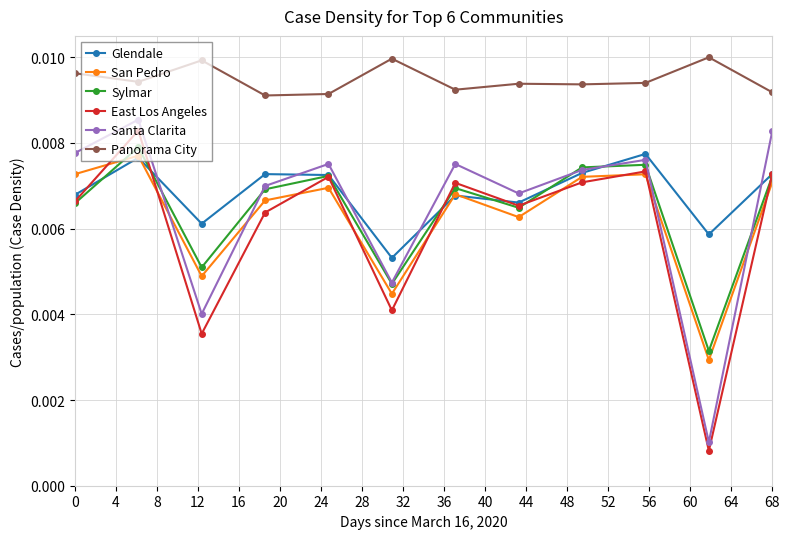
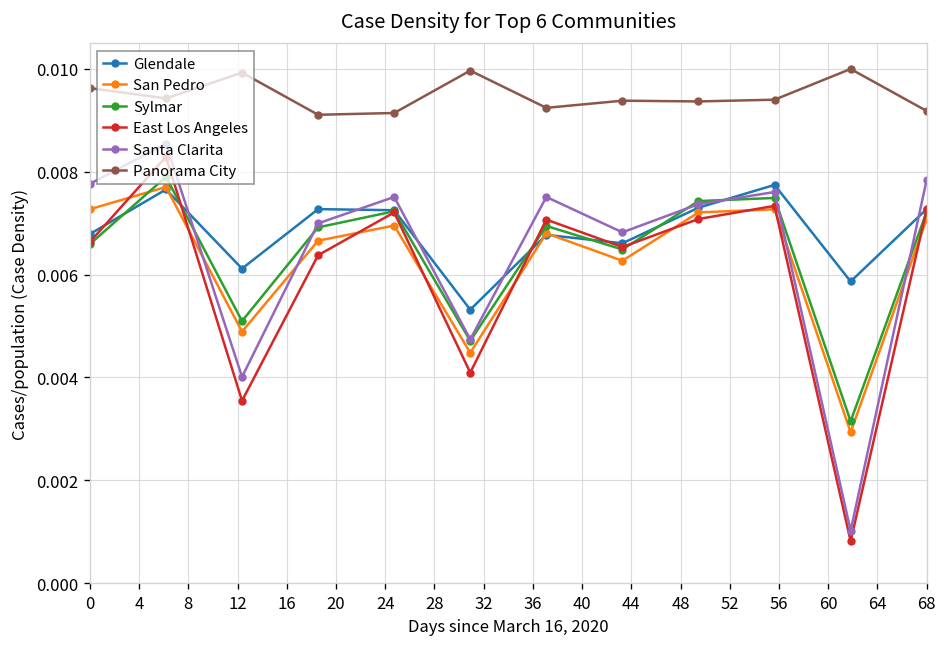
  {
    "Glendale": {
      "0": 0.0068
    },
    "San Pedro": {
      "0": 0.0073,
      "68": 0.0071
    },
    "Santa Clarita": {
      "0": 0.0078,
-     "68": 0.0083
+     "68": 0.0078
    },
    "Panorama City": {
      "0": 0.0096,
      "68": 0.0092
    }
  }
